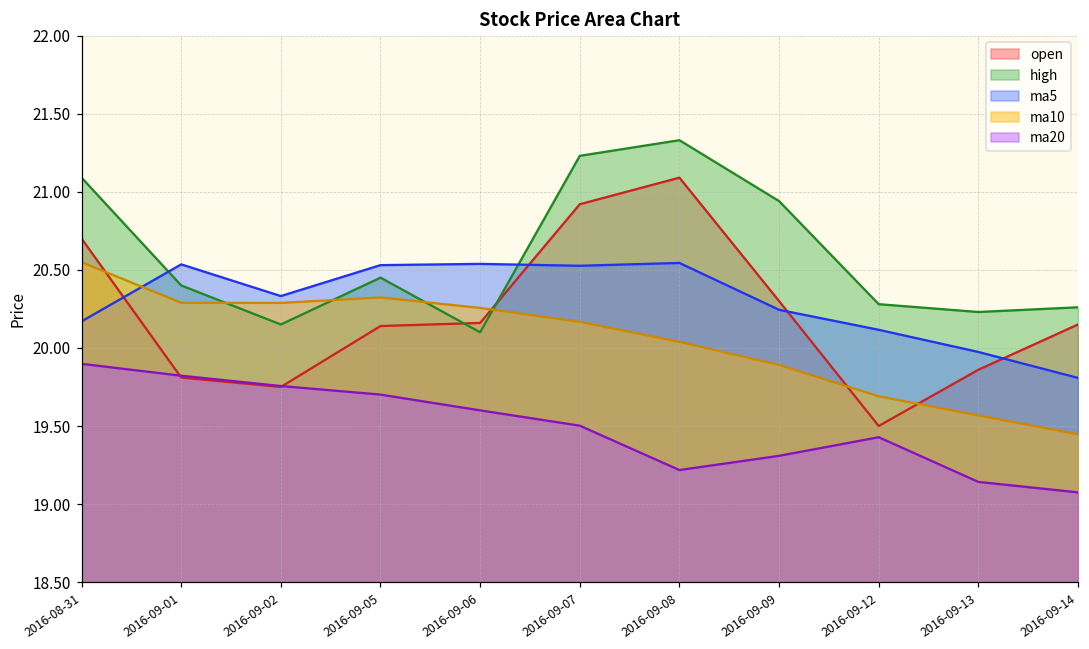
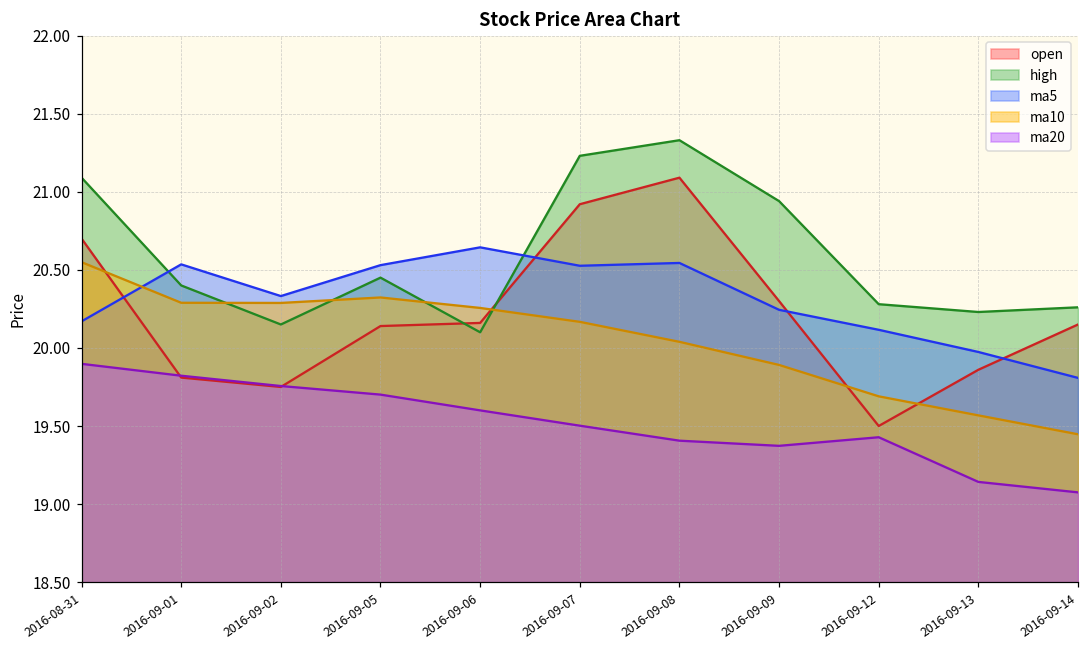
  {
    "open": {
      "2016-08-31": 20.70,
      "2016-09-05": 20.14,
      "2016-09-06": 20.16,
      "2016-09-07": 20.92,
      "2016-09-08": 21.09,
      "2016-09-09": 20.30,
      "2016-09-12": 19.50,
      "2016-09-13": 19.86,
      "2016-09-14": 20.15
    },
    "high": {
      "2016-08-31": 21.09,
      "2016-09-01": 20.40,
      "2016-09-02": 20.15,
      "2016-09-05": 20.45,
      "2016-09-06": 20.10,
      "2016-09-07": 21.23,
      "2016-09-08": 21.33,
      "2016-09-09": 20.94,
      "2016-09-12": 20.28,
      "2016-09-13": 20.23,
      "2016-09-14": 20.26
    },
    "ma5": {
      "2016-08-31": 20.17,
      "2016-09-01": 20.54,
      "2016-09-02": 20.33,
      "2016-09-05": 20.53,
-     "2016-09-06": 20.54,
+     "2016-09-06": 20.64,
      "2016-09-07": 20.53,
      "2016-09-08": 20.54,
      "2016-09-09": 20.24,
      "2016-09-12": 20.12,
      "2016-09-13": 19.97,
      "2016-09-14": 19.81
    },
    "ma10": {
      "2016-08-31": 20.55,
      "2016-09-01": 20.29,
      "2016-09-02": 20.29,
      "2016-09-05": 20.32,
      "2016-09-06": 20.26,
      "2016-09-07": 20.17,
      "2016-09-08": 20.04,
      "2016-09-09": 19.89,
      "2016-09-12": 19.69,
      "2016-09-13": 19.57,
      "2016-09-14": 19.45
    },
    "ma20": {
      "2016-08-31": 19.90,
      "2016-09-05": 19.70,
      "2016-09-06": 19.60,
      "2016-09-07": 19.50,
-     "2016-09-08": 19.22,
-     "2016-09-09": 19.31,
+     "2016-09-08": 19.41,
+     "2016-09-09": 19.37,
      "2016-09-12": 19.43,
      "2016-09-13": 19.14,
      "2016-09-14": 19.08
    }
  }
